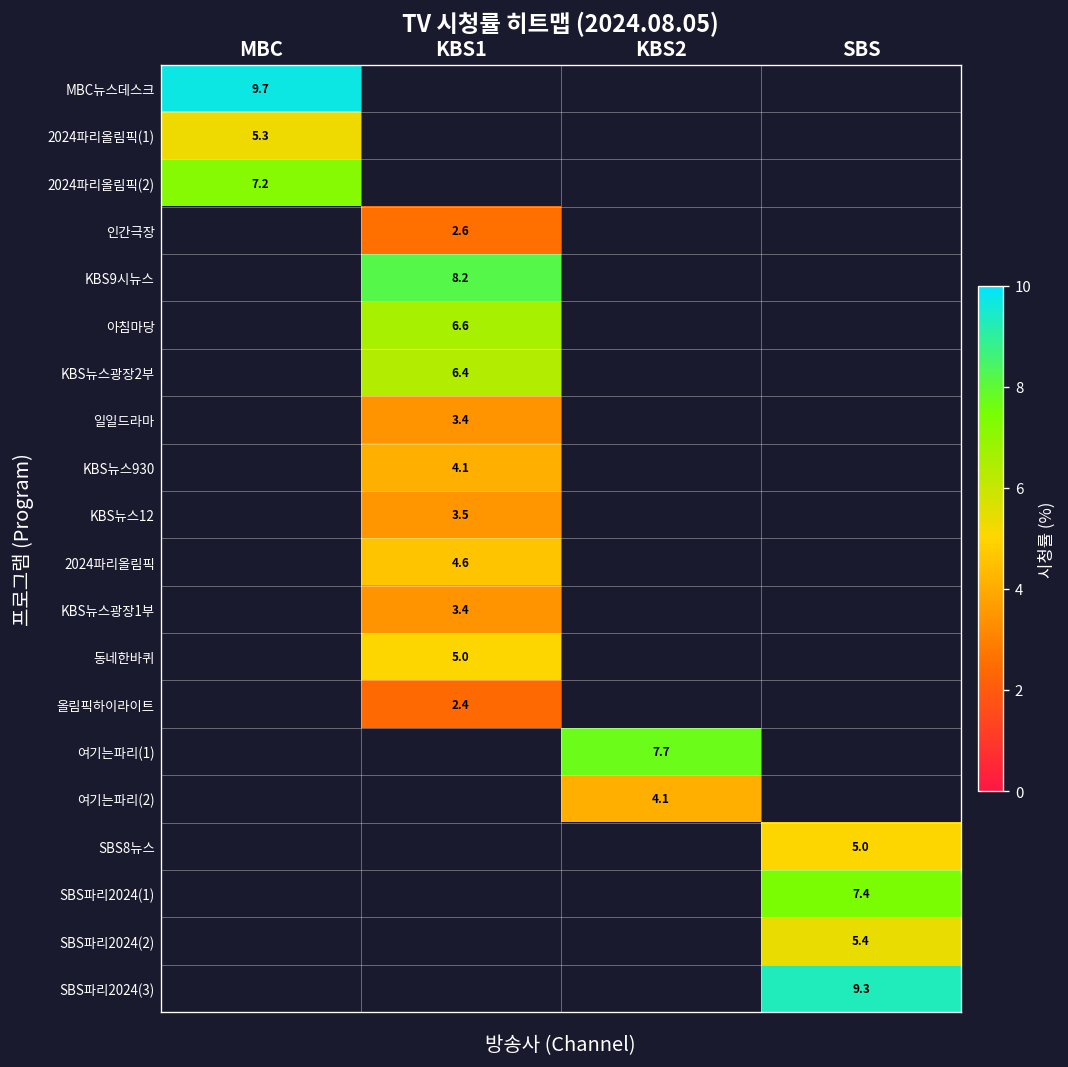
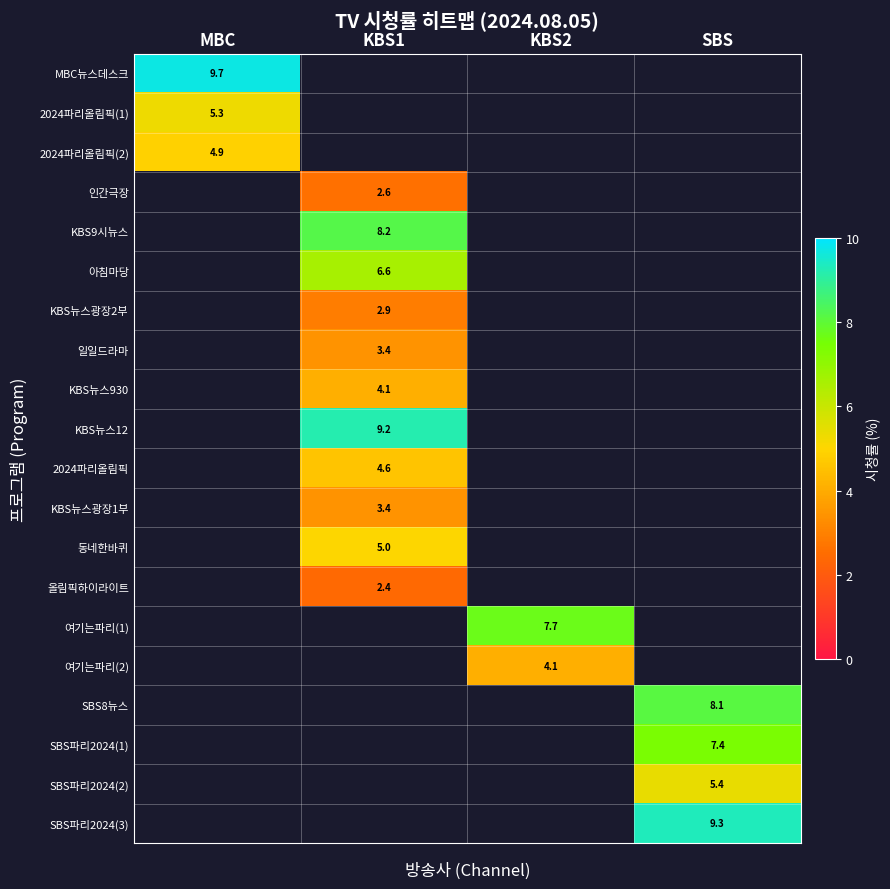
  {
    "MBC뉴스데스크": {
      "MBC": 9.7
    },
    "2024파리올림픽(1)": {
      "MBC": 5.3
    },
    "2024파리올림픽(2)": {
-     "MBC": 7.2
+     "MBC": 4.9
    },
    "인간극장": {
      "KBS1": 2.6
    },
    "KBS9시뉴스": {
      "KBS1": 8.2
    },
    "아침마당": {
      "KBS1": 6.6
    },
    "KBS뉴스광장2부": {
-     "KBS1": 6.4
+     "KBS1": 2.9
    },
    "일일드라마": {
      "KBS1": 3.4
    },
    "KBS뉴스930": {
      "KBS1": 4.1
    },
    "KBS뉴스12": {
-     "KBS1": 3.5
+     "KBS1": 9.2
    },
    "2024파리올림픽": {
      "KBS1": 4.6
    },
    "KBS뉴스광장1부": {
      "KBS1": 3.4
    },
    "동네한바퀴": {
      "KBS1": 5.0
    },
    "올림픽하이라이트": {
      "KBS1": 2.4
    },
    "여기는파리(1)": {
      "KBS2": 7.7
    },
    "여기는파리(2)": {
      "KBS2": 4.1
    },
    "SBS8뉴스": {
-     "SBS": 5.0
+     "SBS": 8.1
    },
    "SBS파리2024(1)": {
      "SBS": 7.4
    },
    "SBS파리2024(2)": {
      "SBS": 5.4
    },
    "SBS파리2024(3)": {
      "SBS": 9.3
    }
  }
